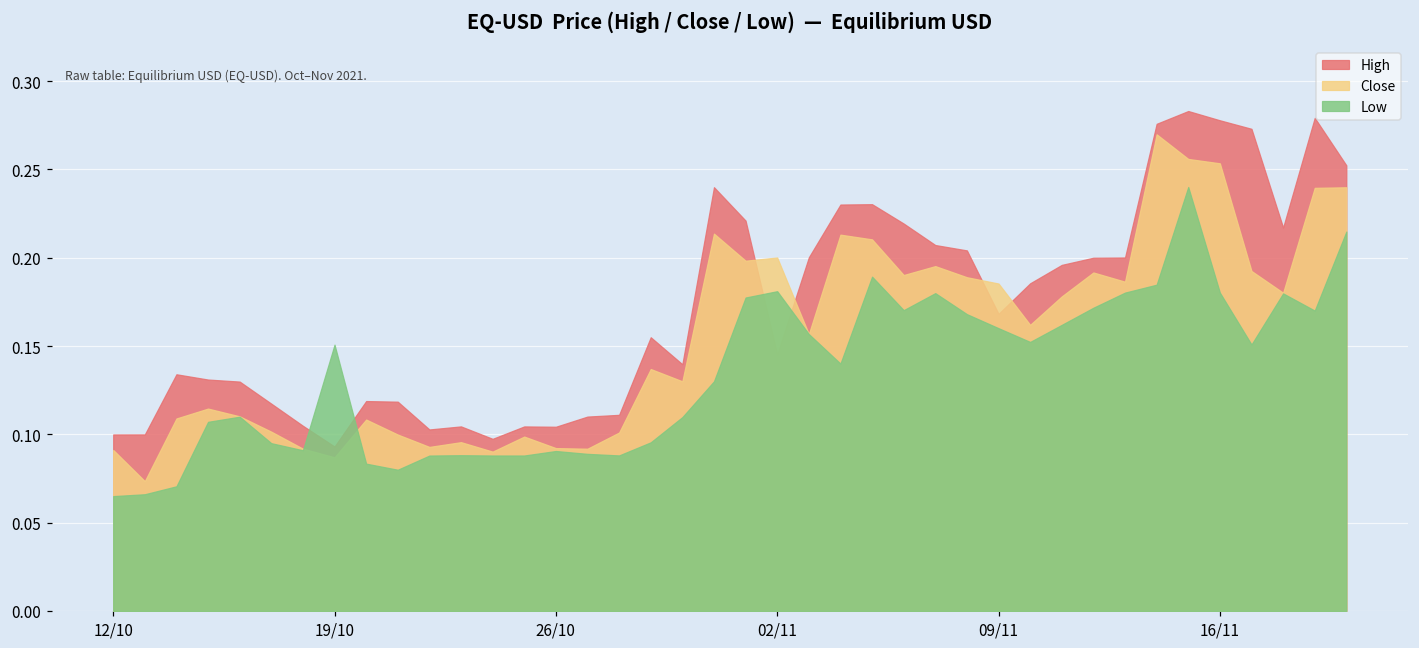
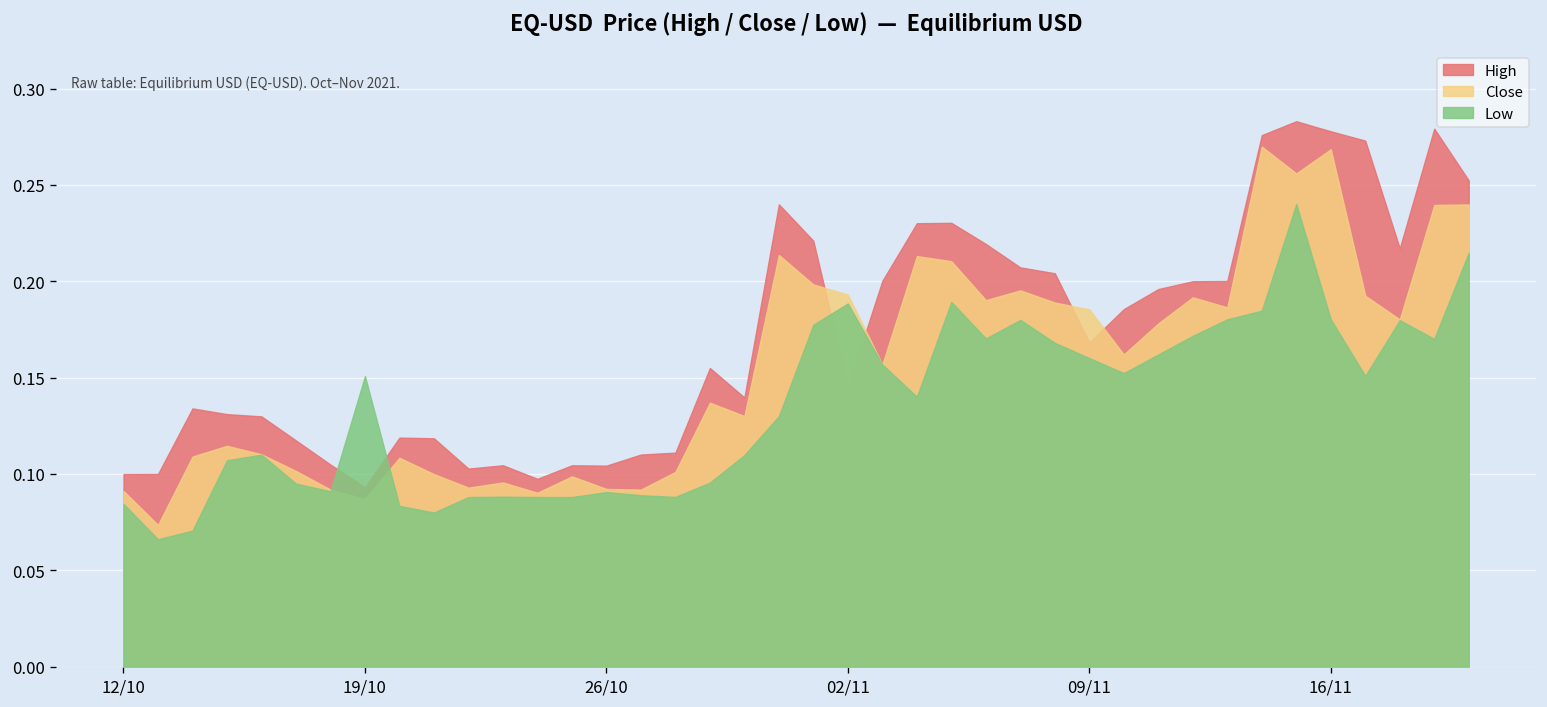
  {
    "High": {
      "12/10": 0.100,
      "19/10": 0.093,
      "26/10": 0.104,
      "02/11": 0.145,
      "09/11": 0.168,
      "16/11": 0.278
    },
    "Close": {
      "12/10": 0.091,
      "19/10": 0.087,
      "26/10": 0.092,
-     "02/11": 0.200,
+     "02/11": 0.193,
      "09/11": 0.185,
-     "16/11": 0.254
+     "16/11": 0.269
    },
    "Low": {
-     "12/10": 0.065,
+     "12/10": 0.084,
      "19/10": 0.151,
      "26/10": 0.091,
-     "02/11": 0.181,
+     "02/11": 0.189,
      "09/11": 0.160,
      "16/11": 0.180
    }
  }
